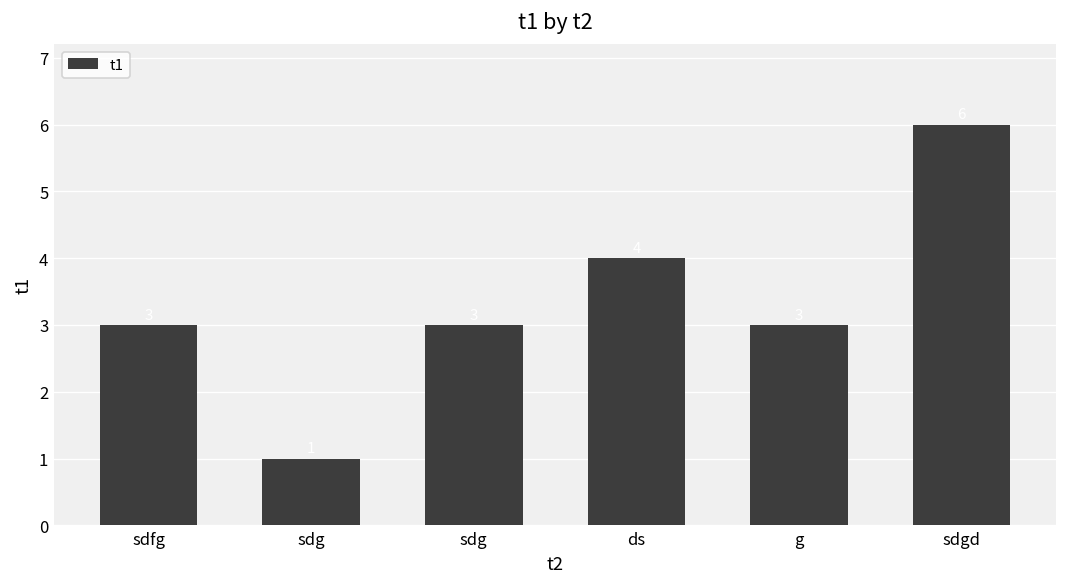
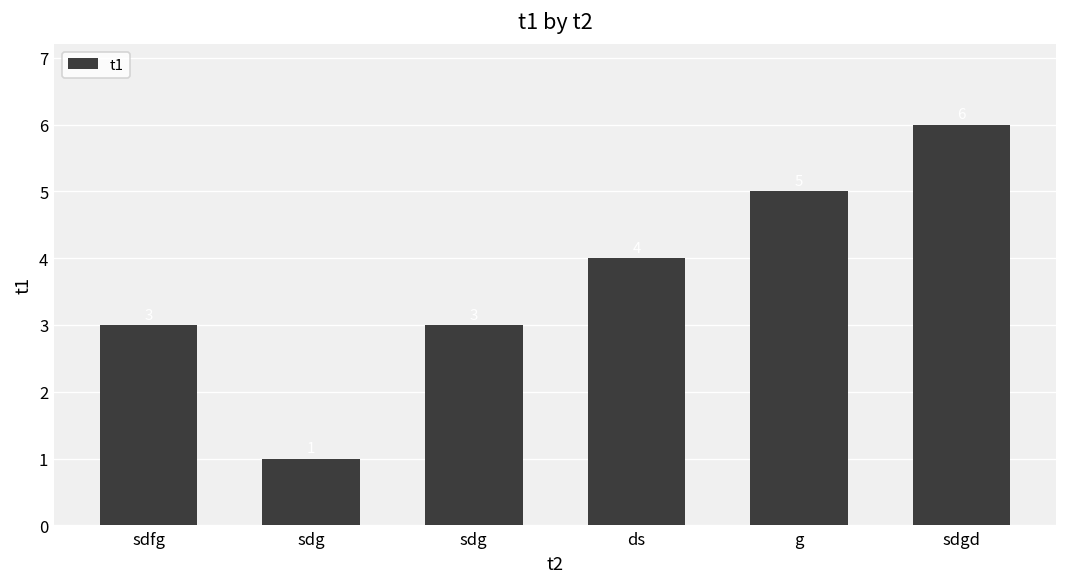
  {
    "sdfg": 3,
    "ds": 4,
-   "g": 3,
+   "g": 5,
    "sdgd": 6
  }
